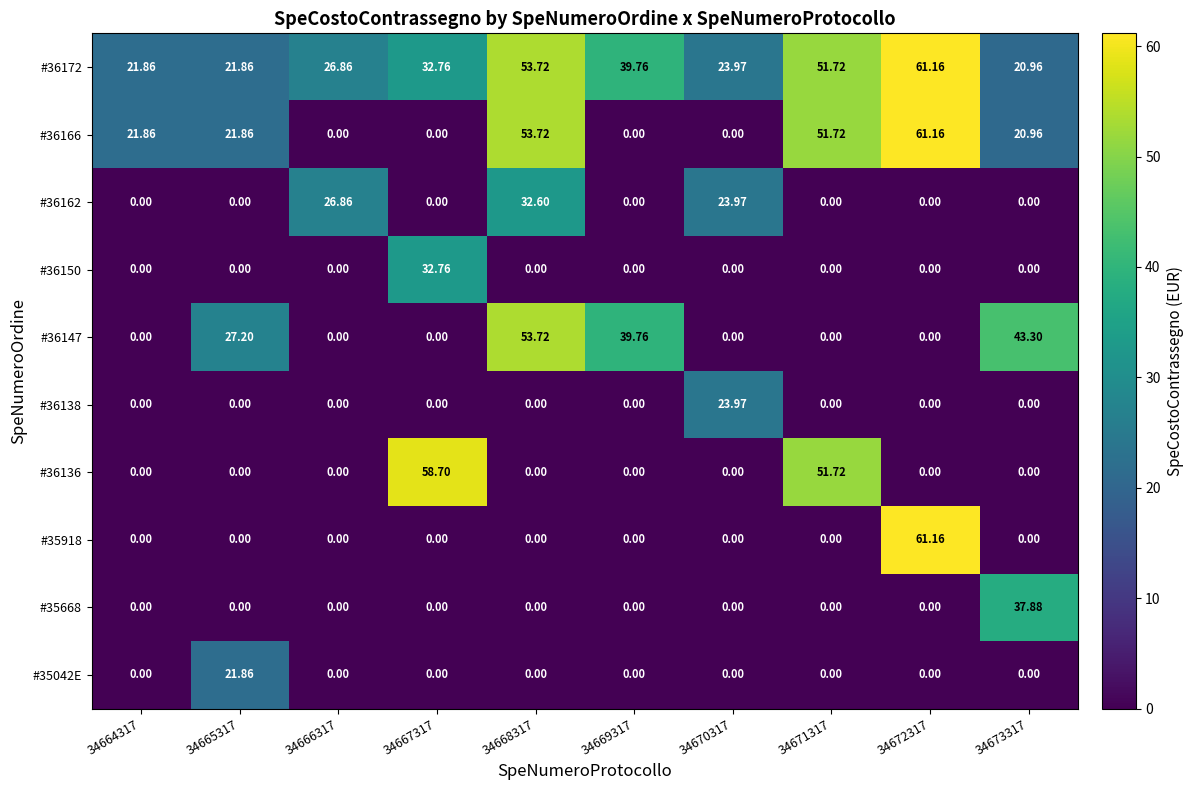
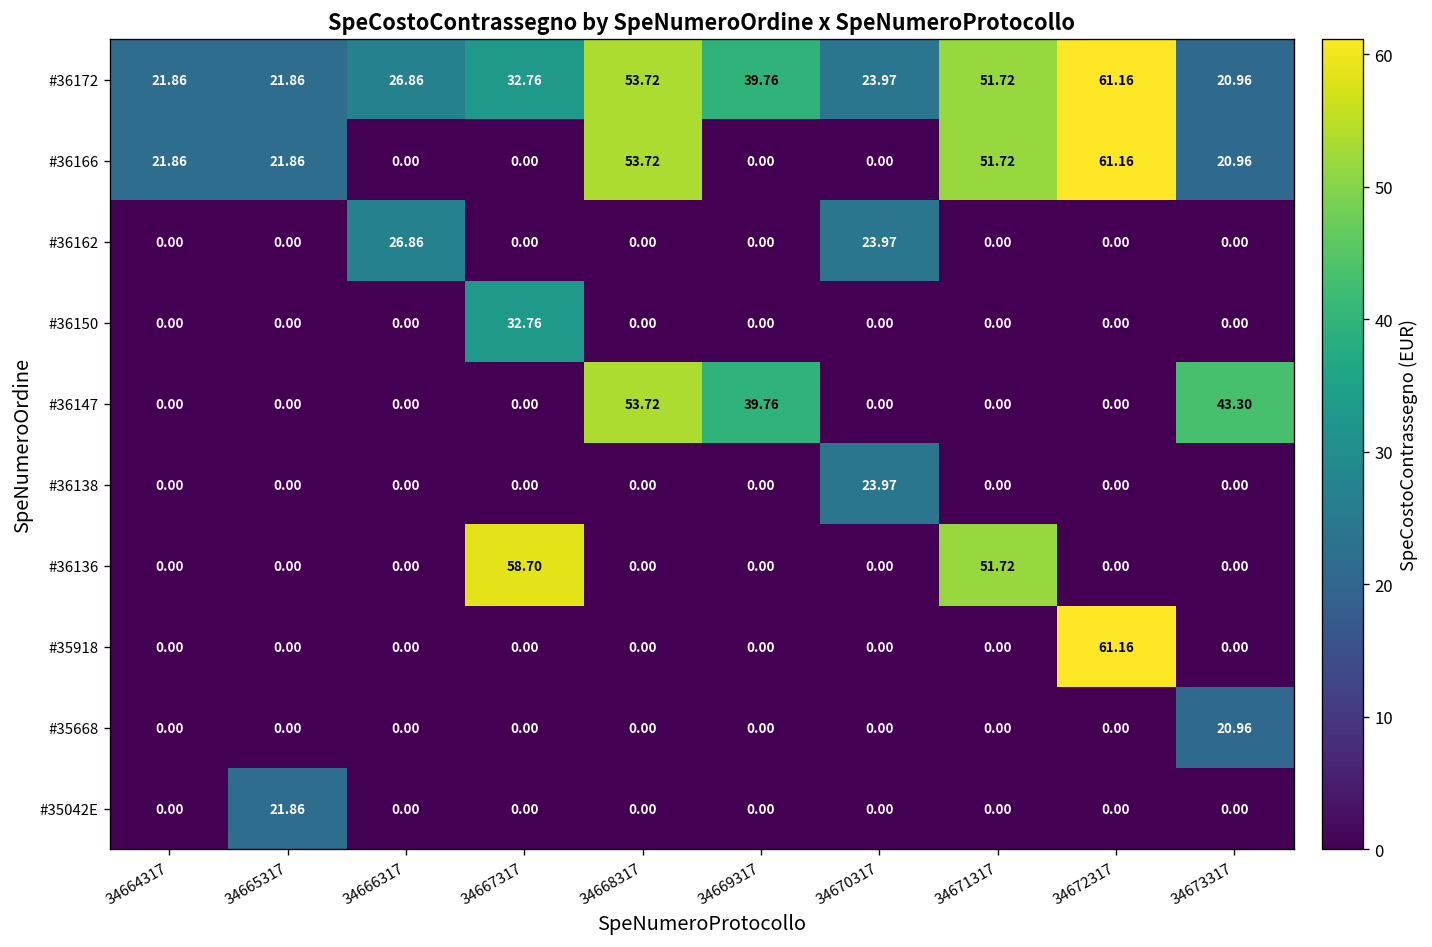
  {
    "#36172": {
      "34664317": 21.86,
      "34665317": 21.86,
      "34666317": 26.86,
      "34667317": 32.76,
      "34668317": 53.72,
      "34669317": 39.76,
      "34670317": 23.97,
      "34671317": 51.72,
      "34672317": 61.16,
      "34673317": 20.96
    },
    "#36166": {
      "34664317": 21.86,
      "34665317": 21.86,
      "34666317": 0.00,
      "34667317": 0.00,
      "34668317": 53.72,
      "34669317": 0.00,
      "34670317": 0.00,
      "34671317": 51.72,
      "34672317": 61.16,
      "34673317": 20.96
    },
    "#36162": {
      "34664317": 0.00,
      "34665317": 0.00,
      "34666317": 26.86,
      "34667317": 0.00,
-     "34668317": 32.60,
+     "34668317": 0.00,
      "34669317": 0.00,
      "34670317": 23.97,
      "34671317": 0.00,
      "34672317": 0.00,
      "34673317": 0.00
    },
    "#36150": {
      "34664317": 0.00,
      "34665317": 0.00,
      "34666317": 0.00,
      "34667317": 32.76,
      "34668317": 0.00,
      "34669317": 0.00,
      "34670317": 0.00,
      "34671317": 0.00,
      "34672317": 0.00,
      "34673317": 0.00
    },
    "#36147": {
      "34664317": 0.00,
-     "34665317": 27.20,
+     "34665317": 0.00,
      "34666317": 0.00,
      "34667317": 0.00,
      "34668317": 53.72,
      "34669317": 39.76,
      "34670317": 0.00,
      "34671317": 0.00,
      "34672317": 0.00,
      "34673317": 43.30
    },
    "#36138": {
      "34664317": 0.00,
      "34665317": 0.00,
      "34666317": 0.00,
      "34667317": 0.00,
      "34668317": 0.00,
      "34669317": 0.00,
      "34670317": 23.97,
      "34671317": 0.00,
      "34672317": 0.00,
      "34673317": 0.00
    },
    "#36136": {
      "34664317": 0.00,
      "34665317": 0.00,
      "34666317": 0.00,
      "34667317": 58.70,
      "34668317": 0.00,
      "34669317": 0.00,
      "34670317": 0.00,
      "34671317": 51.72,
      "34672317": 0.00,
      "34673317": 0.00
    },
    "#35918": {
      "34664317": 0.00,
      "34665317": 0.00,
      "34666317": 0.00,
      "34667317": 0.00,
      "34668317": 0.00,
      "34669317": 0.00,
      "34670317": 0.00,
      "34671317": 0.00,
      "34672317": 61.16,
      "34673317": 0.00
    },
    "#35668": {
      "34664317": 0.00,
      "34665317": 0.00,
      "34666317": 0.00,
      "34667317": 0.00,
      "34668317": 0.00,
      "34669317": 0.00,
      "34670317": 0.00,
      "34671317": 0.00,
      "34672317": 0.00,
-     "34673317": 37.88
+     "34673317": 20.96
    },
    "#35042E": {
      "34664317": 0.00,
      "34665317": 21.86,
      "34666317": 0.00,
      "34667317": 0.00,
      "34668317": 0.00,
      "34669317": 0.00,
      "34670317": 0.00,
      "34671317": 0.00,
      "34672317": 0.00,
      "34673317": 0.00
    }
  }
